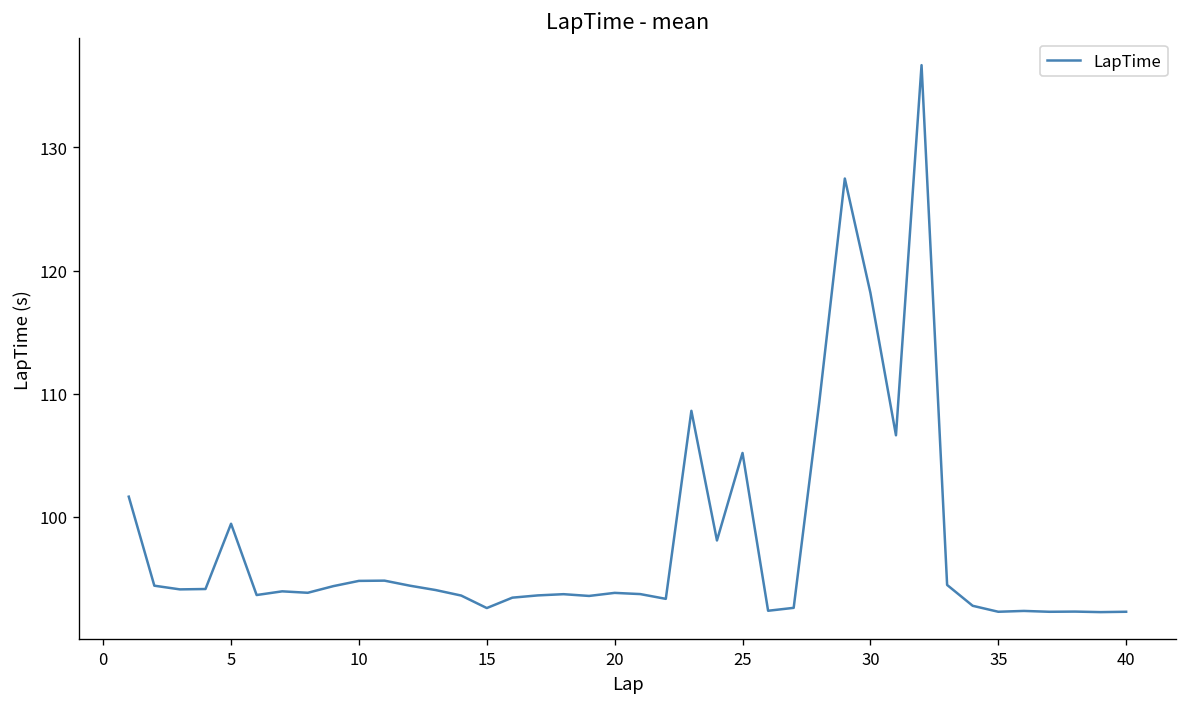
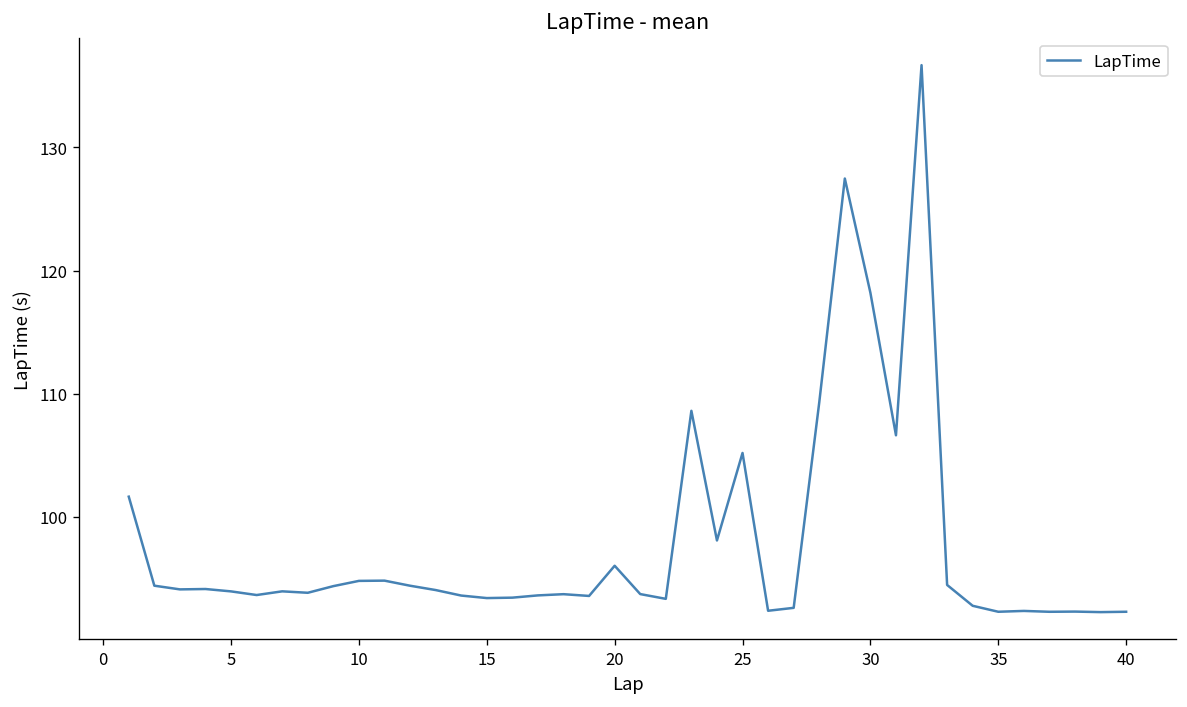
  {
-   "5": 99.4,
+   "5": 93.9,
    "10": 94.8,
-   "15": 92.6,
-   "20": 93.8,
+   "15": 93.4,
+   "20": 96.0,
    "25": 105.2,
    "30": 118.2,
    "35": 92.3,
    "40": 92.3
  }
